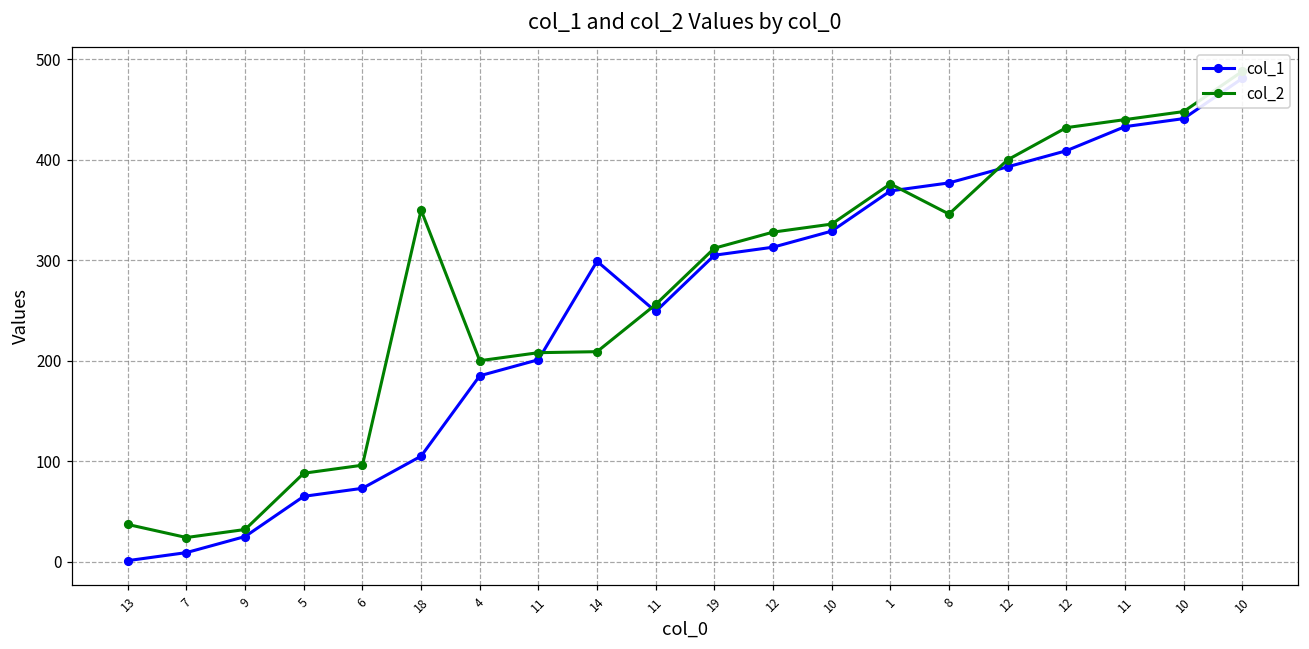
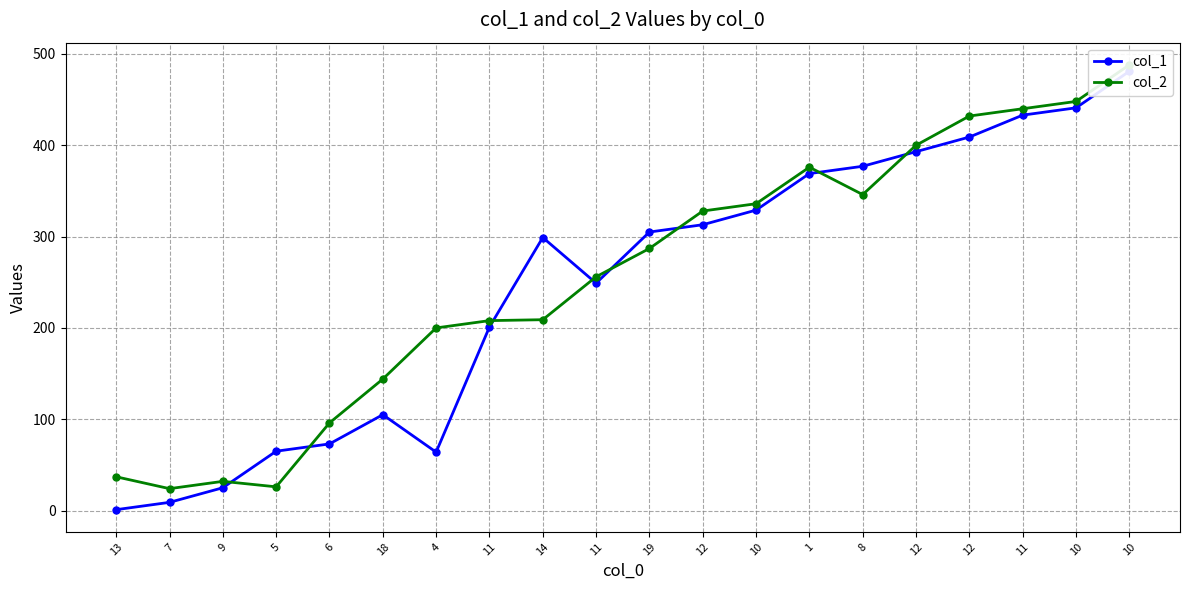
  {
    "col_1": {
      "13": 0,
      "7": 10,
      "9": 30,
      "5": 70,
      "6": 70,
      "18": 110,
-     "4": 190,
+     "4": 60,
      "14": 300,
      "19": 310,
      "1": 370,
      "8": 380
    },
    "col_2": {
      "13": 40,
      "7": 20,
      "9": 30,
-     "5": 90,
+     "5": 30,
      "6": 100,
-     "18": 350,
+     "18": 140,
      "4": 200,
      "14": 210,
-     "19": 310,
+     "19": 290,
      "1": 380,
      "8": 350
    }
  }
